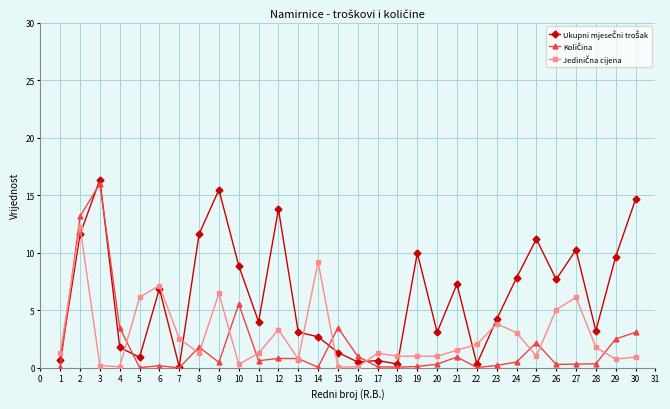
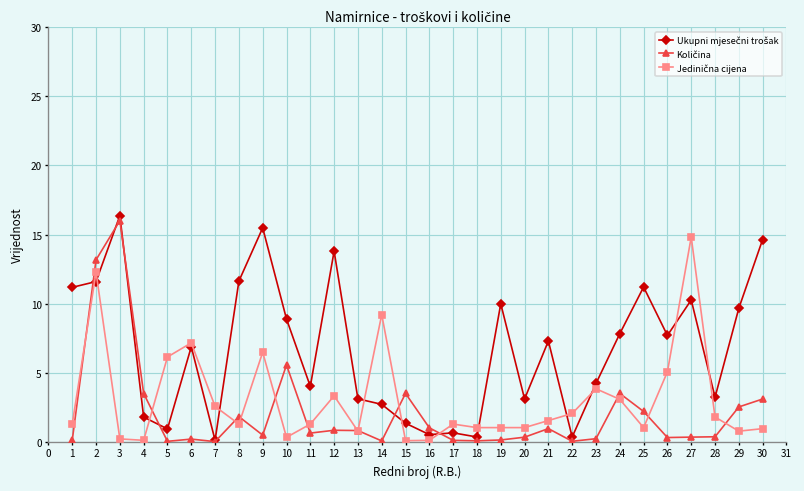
  {
    "Ukupni mjesečni trošak": {
-     "1": 0.7,
+     "1": 11.2,
      "2": 11.6,
      "3": 16.4,
      "4": 1.8,
      "5": 0.9,
      "6": 6.9,
      "8": 11.6,
      "9": 15.5,
      "10": 8.9,
      "11": 4.0,
      "12": 13.8,
      "13": 3.1,
      "14": 2.7,
      "15": 1.3,
      "16": 0.5,
      "17": 0.6,
      "18": 0.3,
      "19": 10.0,
      "20": 3.1,
      "21": 7.3,
      "22": 0.3,
      "23": 4.2,
      "24": 7.8,
      "25": 11.2,
      "26": 7.7,
      "27": 10.3,
      "28": 3.2,
      "29": 9.7,
      "30": 14.6
    },
    "Količina": {
      "1": 0.1,
      "2": 13.2,
      "3": 16.0,
      "4": 3.5,
      "5": 0.0,
      "6": 0.2,
      "8": 1.8,
      "9": 0.5,
      "10": 5.6,
      "11": 0.6,
      "12": 0.8,
      "14": 0.1,
      "15": 3.5,
      "16": 1.0,
      "17": 0.1,
      "18": 0.1,
      "19": 0.1,
      "20": 0.3,
      "21": 1.0,
      "22": 0.0,
      "23": 0.2,
-     "24": 0.5,
+     "24": 3.5,
      "25": 2.2,
      "26": 0.3,
      "27": 0.3,
      "28": 0.4,
      "29": 2.5,
      "30": 3.1
    },
    "Jedinična cijena": {
      "1": 1.3,
      "2": 12.3,
      "3": 0.2,
      "4": 0.1,
      "5": 6.1,
      "6": 7.2,
      "7": 2.6,
      "8": 1.3,
      "9": 6.5,
      "10": 0.3,
      "11": 1.3,
      "12": 3.3,
      "14": 9.2,
      "15": 0.1,
      "16": 0.1,
      "17": 1.3,
      "18": 1.0,
      "19": 1.0,
      "20": 1.0,
      "21": 1.5,
      "22": 2.0,
      "23": 3.8,
      "24": 3.1,
      "25": 1.0,
      "26": 5.1,
-     "27": 6.1,
+     "27": 14.8,
      "28": 1.8,
      "29": 0.8,
      "30": 0.9
    }
  }
